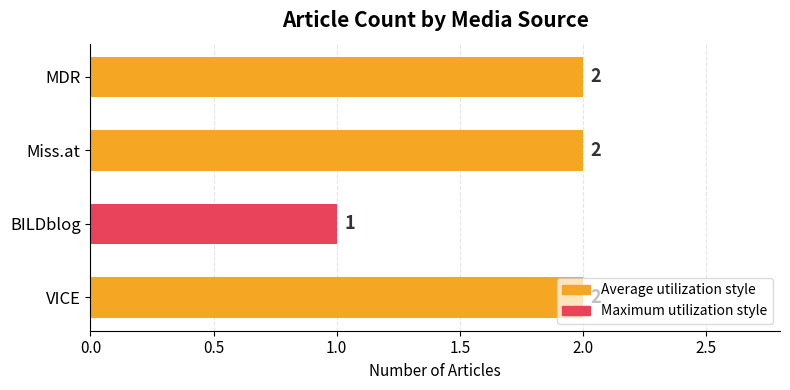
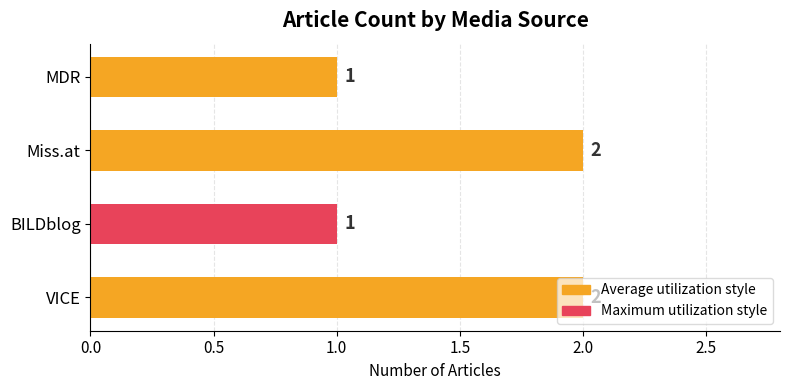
  {
-   "MDR": 2,
+   "MDR": 1,
    "Miss.at": 2,
    "BILDblog": 1
  }
